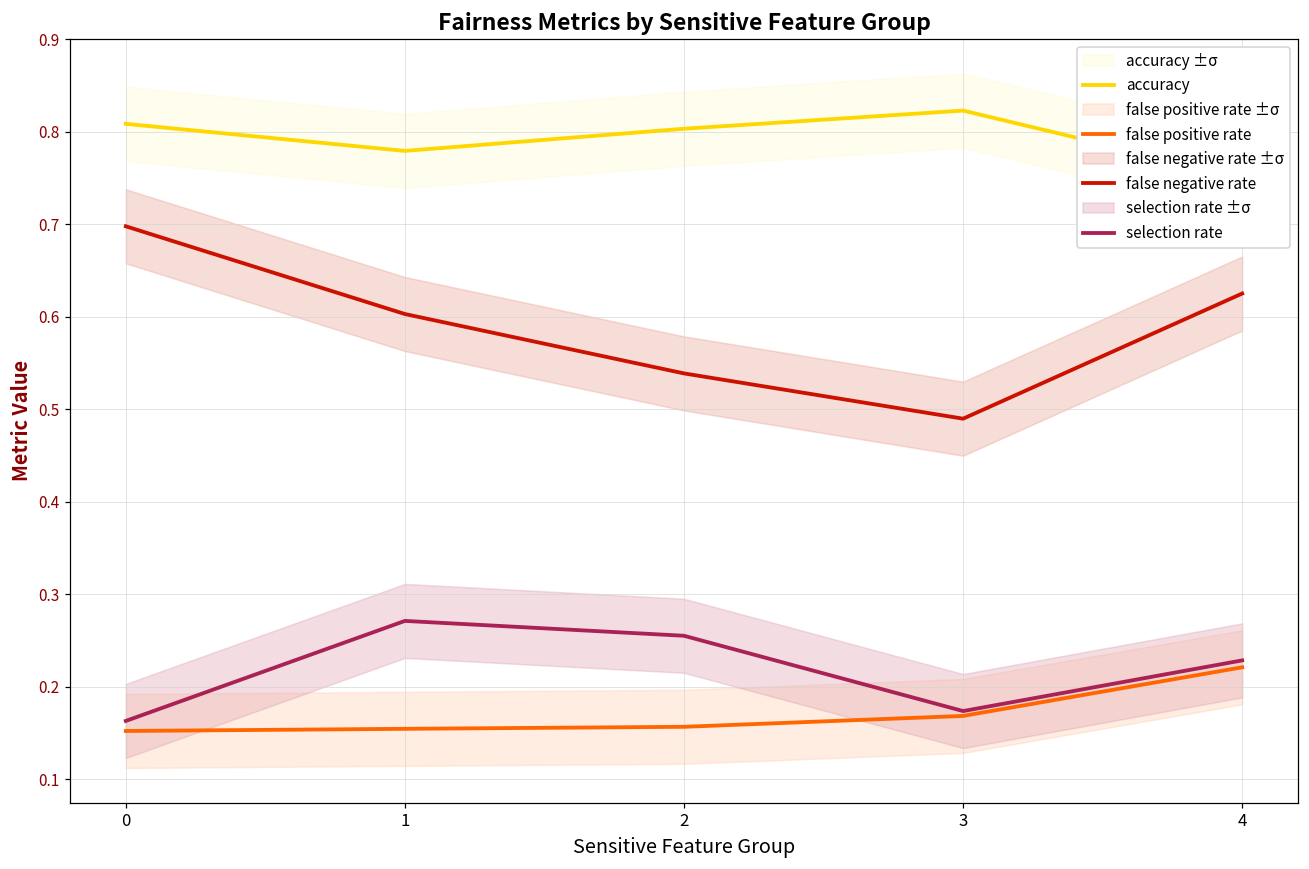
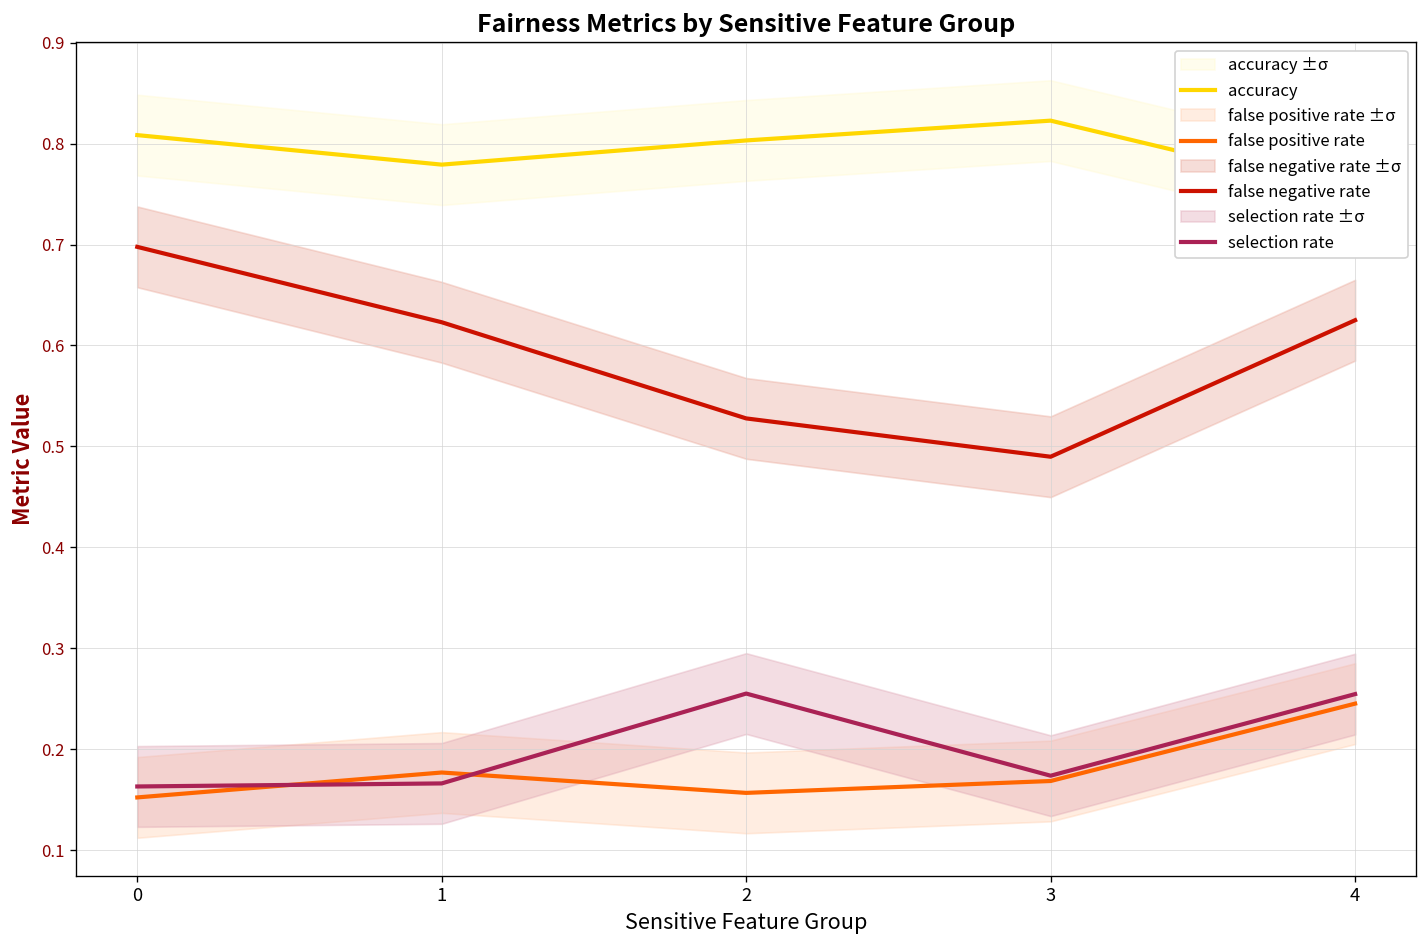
  {
    "accuracy": {
      "0": 0.81,
      "1": 0.78,
      "2": 0.80,
      "3": 0.82
    },
    "false positive rate": {
      "0": 0.15,
-     "1": 0.15,
+     "1": 0.18,
      "2": 0.16,
      "3": 0.17,
-     "4": 0.22
+     "4": 0.25
    },
    "false negative rate": {
      "0": 0.70,
-     "1": 0.60,
-     "2": 0.54,
+     "1": 0.62,
+     "2": 0.53,
      "3": 0.49,
      "4": 0.63
    },
    "selection rate": {
      "0": 0.16,
-     "1": 0.27,
+     "1": 0.17,
      "2": 0.26,
      "3": 0.17,
-     "4": 0.23
+     "4": 0.25
    }
  }
